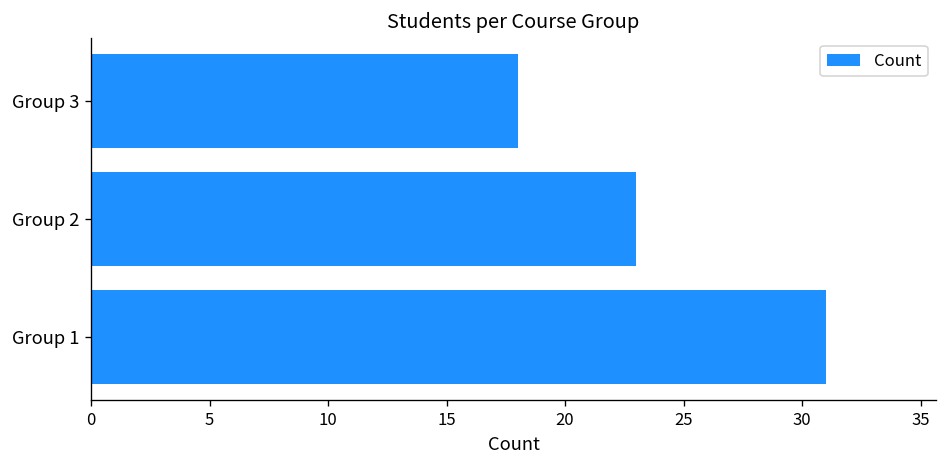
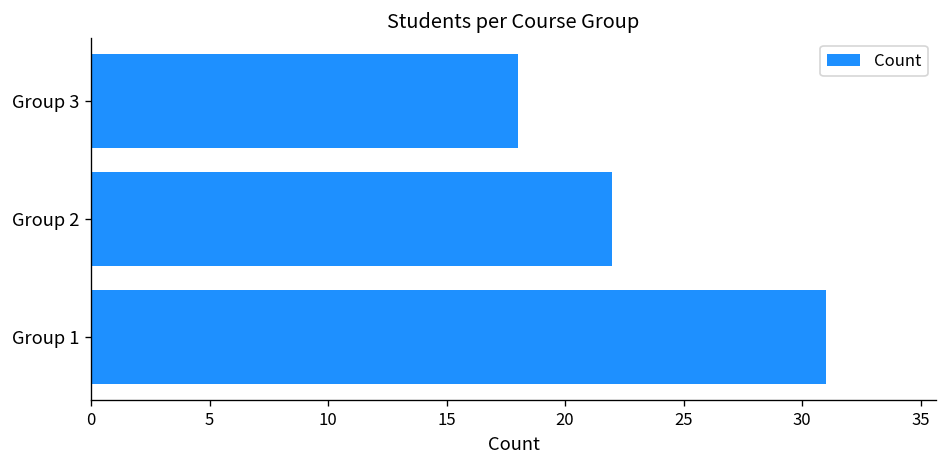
  {
    "Group 3": 18,
-   "Group 2": 23,
+   "Group 2": 22,
    "Group 1": 31
  }
